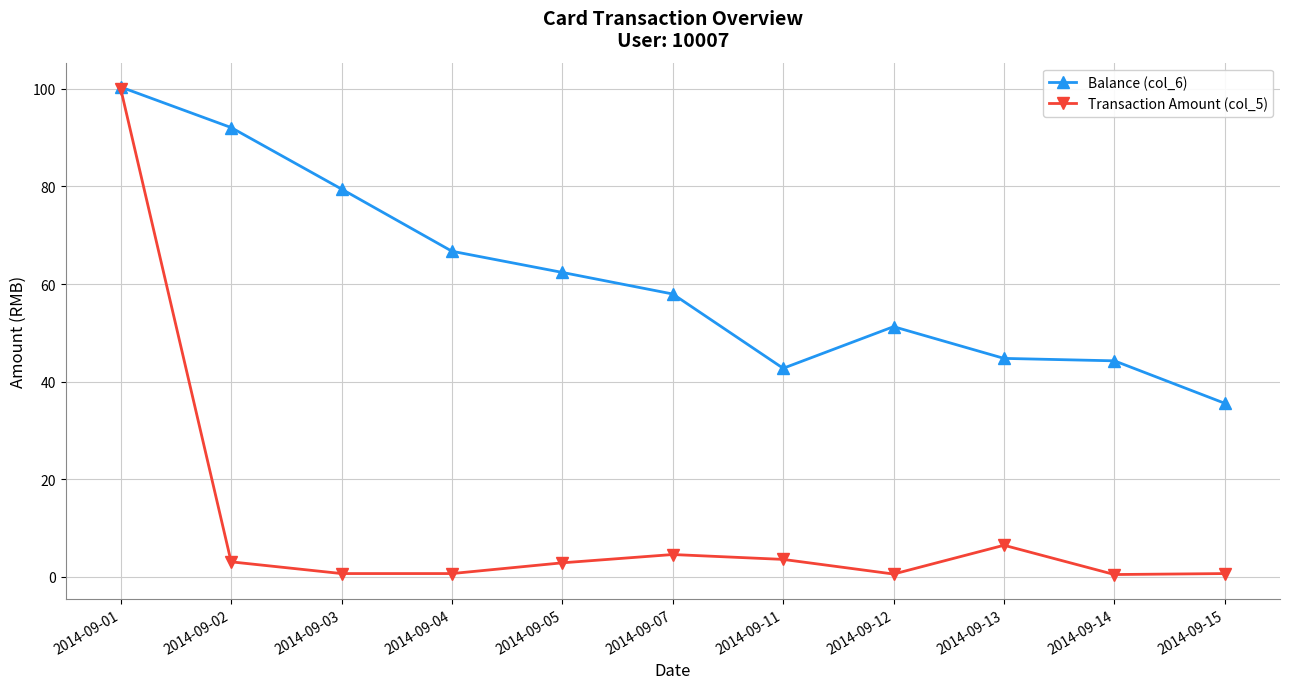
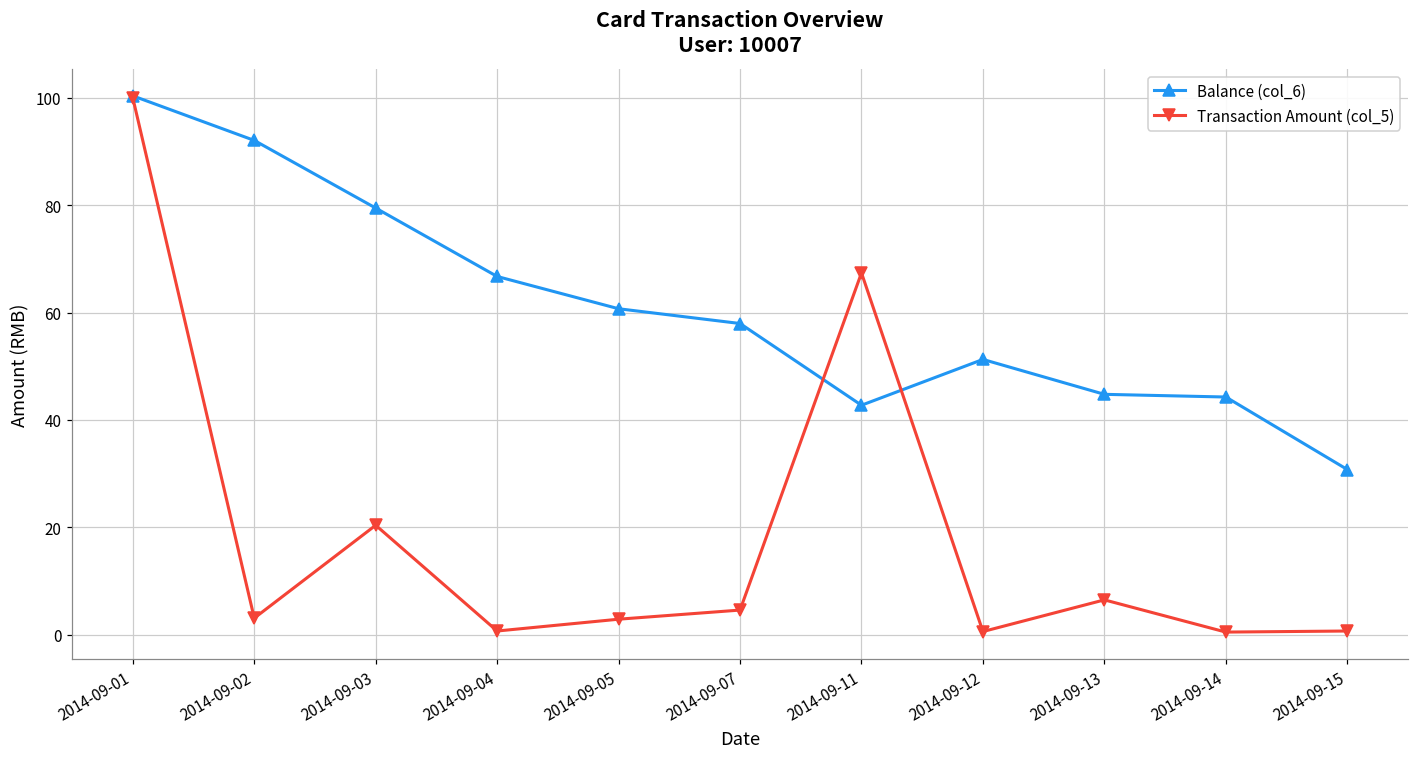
  {
    "Balance (col_6)": {
      "2014-09-02": 92,
      "2014-09-03": 79,
      "2014-09-04": 67,
-     "2014-09-05": 62,
+     "2014-09-05": 61,
      "2014-09-07": 58,
      "2014-09-11": 43,
      "2014-09-12": 51,
      "2014-09-13": 45,
      "2014-09-14": 44,
-     "2014-09-15": 36
+     "2014-09-15": 31
    },
    "Transaction Amount (col_5)": {
      "2014-09-02": 3,
-     "2014-09-03": 1,
+     "2014-09-03": 20,
      "2014-09-04": 1,
      "2014-09-05": 3,
      "2014-09-07": 5,
-     "2014-09-11": 4,
+     "2014-09-11": 67,
      "2014-09-12": 1,
      "2014-09-13": 7,
      "2014-09-14": 1,
      "2014-09-15": 1
    }
  }
